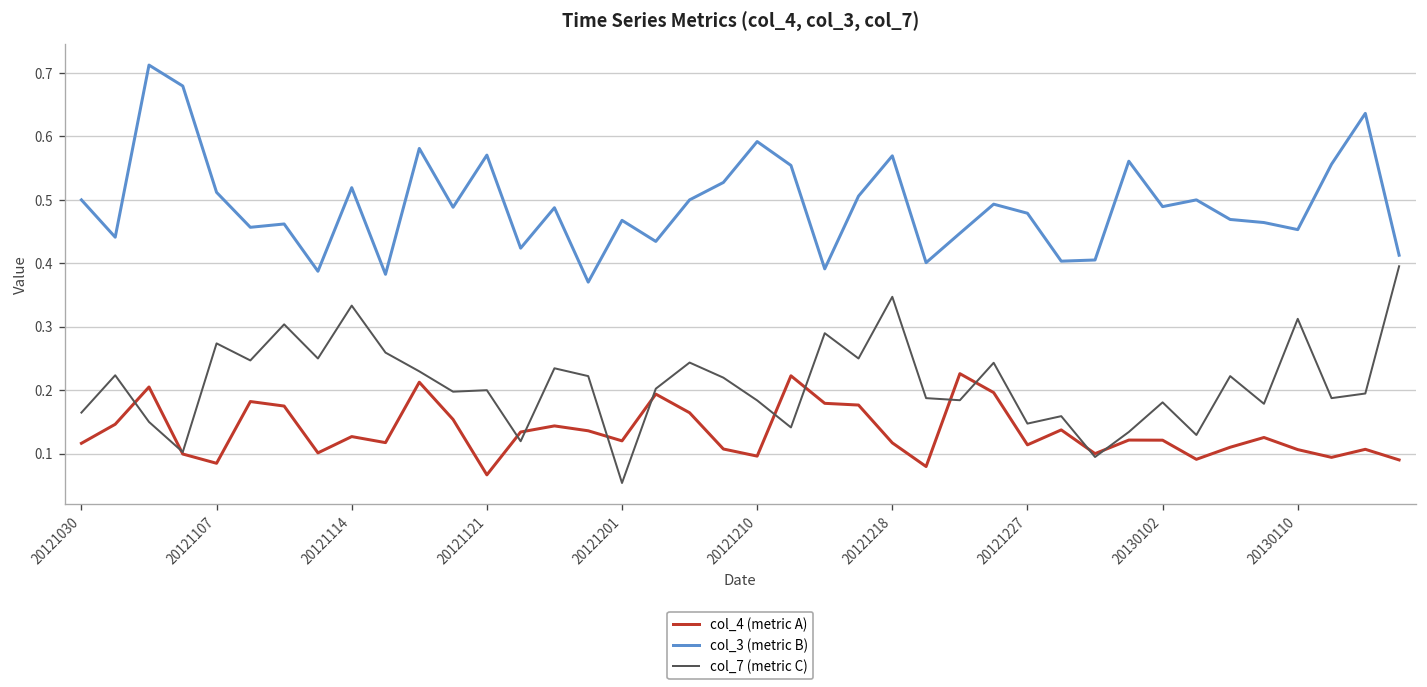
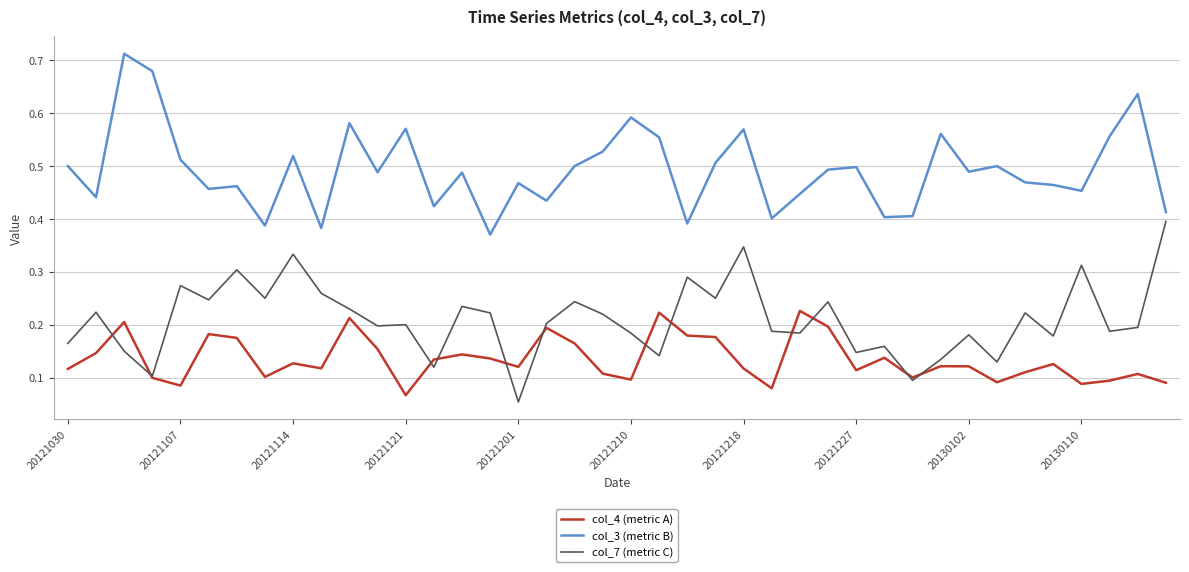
  {
    "col_4 (metric A)": {
      "20121030": 0.12,
      "20121107": 0.08,
      "20121114": 0.13,
      "20121121": 0.07,
      "20121201": 0.12,
      "20121210": 0.10,
      "20121218": 0.12,
      "20121227": 0.11,
      "20130102": 0.12,
-     "20130110": 0.11
+     "20130110": 0.09
    },
    "col_3 (metric B)": {
      "20121030": 0.50,
      "20121107": 0.51,
      "20121114": 0.52,
      "20121121": 0.57,
      "20121201": 0.47,
      "20121210": 0.59,
      "20121218": 0.57,
-     "20121227": 0.48,
+     "20121227": 0.50,
      "20130102": 0.49,
      "20130110": 0.45
    },
    "col_7 (metric C)": {
      "20121030": 0.16,
      "20121107": 0.27,
      "20121114": 0.33,
      "20121121": 0.20,
      "20121201": 0.05,
      "20121210": 0.18,
      "20121218": 0.35,
      "20121227": 0.15,
      "20130102": 0.18,
      "20130110": 0.31
    }
  }
